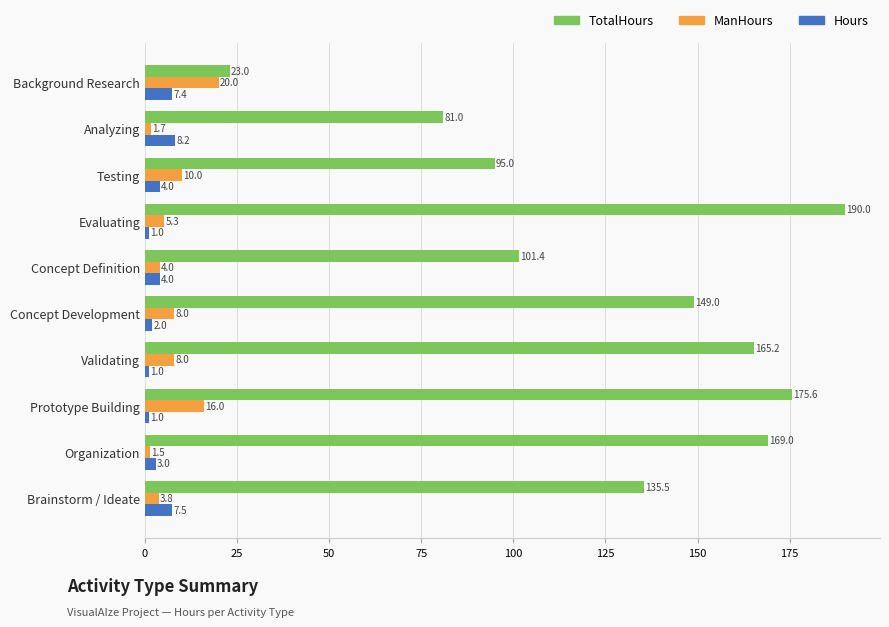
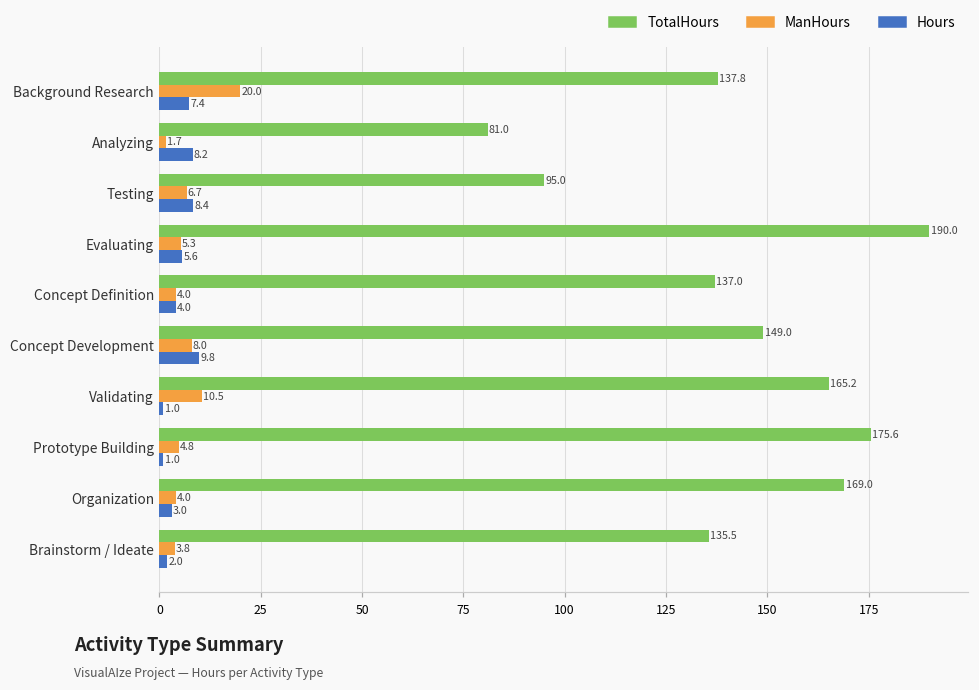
  {
    "TotalHours": {
-     "Background Research": 23.0,
+     "Background Research": 137.8,
      "Analyzing": 81.0,
      "Testing": 95.0,
      "Evaluating": 190.0,
-     "Concept Definition": 101.4,
+     "Concept Definition": 137.0,
      "Concept Development": 149.0,
      "Validating": 165.2,
      "Prototype Building": 175.6,
      "Organization": 169.0,
      "Brainstorm / Ideate": 135.5
    },
    "ManHours": {
      "Background Research": 20.0,
      "Analyzing": 1.7,
-     "Testing": 10.0,
+     "Testing": 6.7,
      "Evaluating": 5.3,
      "Concept Definition": 4.0,
      "Concept Development": 8.0,
-     "Validating": 8.0,
-     "Prototype Building": 16.0,
-     "Organization": 1.5,
+     "Validating": 10.5,
+     "Prototype Building": 4.8,
+     "Organization": 4.0,
      "Brainstorm / Ideate": 3.8
    },
    "Hours": {
      "Background Research": 7.4,
      "Analyzing": 8.2,
-     "Testing": 4.0,
-     "Evaluating": 1.0,
+     "Testing": 8.4,
+     "Evaluating": 5.6,
      "Concept Definition": 4.0,
-     "Concept Development": 2.0,
+     "Concept Development": 9.8,
      "Validating": 1.0,
      "Prototype Building": 1.0,
      "Organization": 3.0,
-     "Brainstorm / Ideate": 7.5
+     "Brainstorm / Ideate": 2.0
    }
  }
